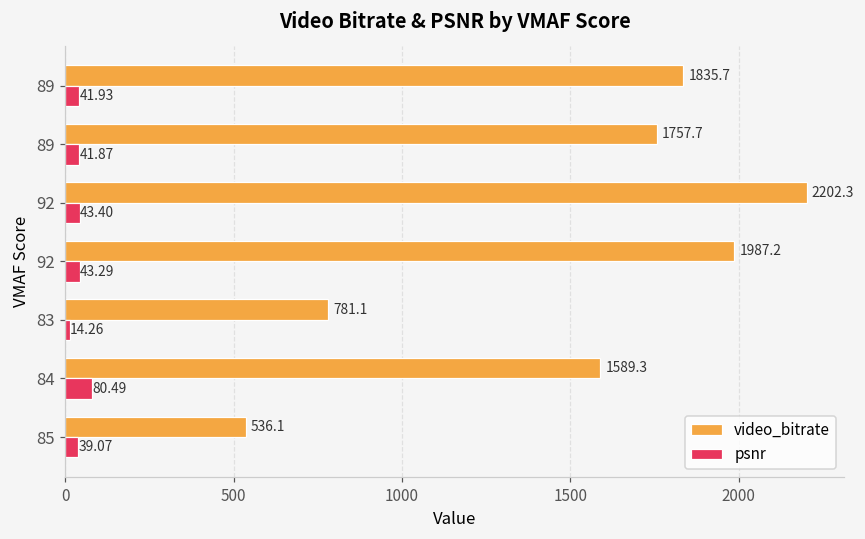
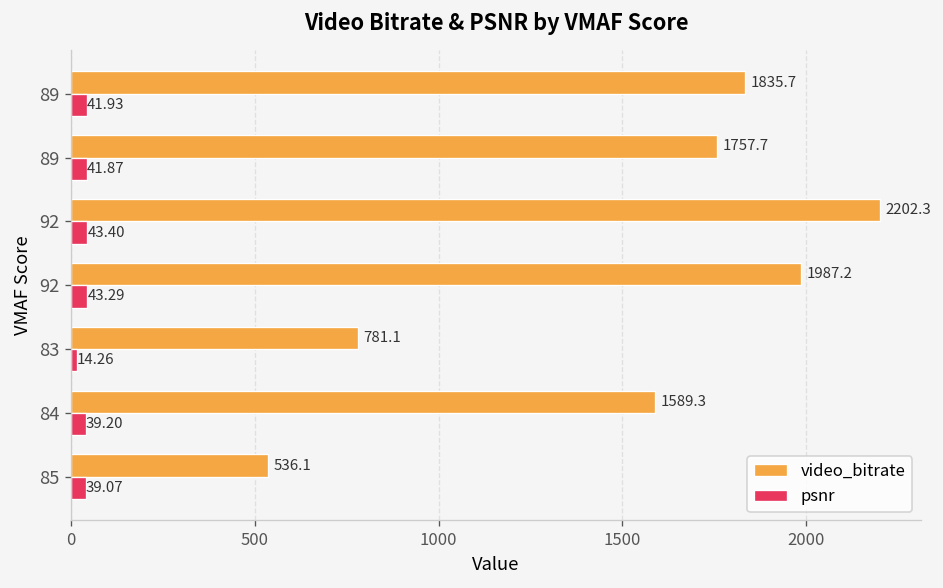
  {
    "video_bitrate": {
      "83": 781.1,
      "84": 1589.3,
      "85": 536.1
    },
    "psnr": {
      "83": 14.26,
-     "84": 80.49,
+     "84": 39.20,
      "85": 39.07
    }
  }
